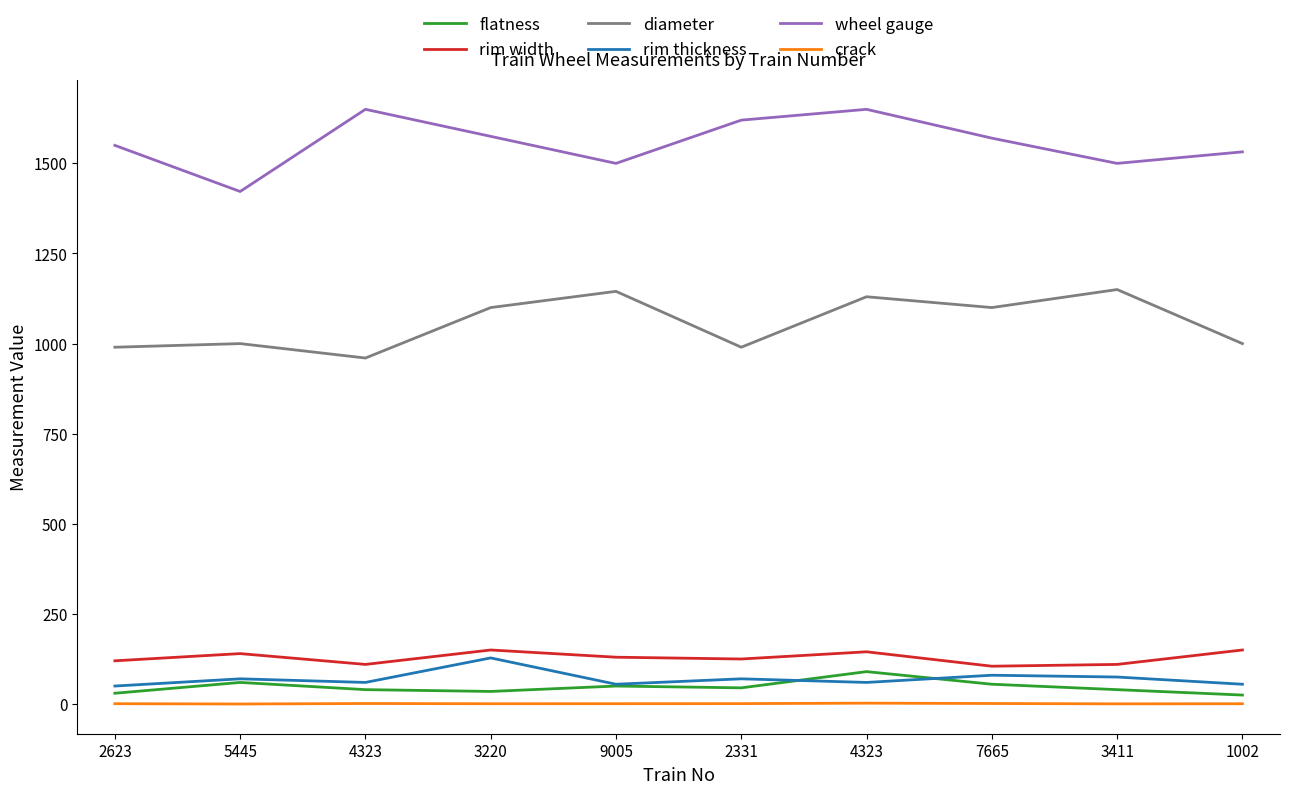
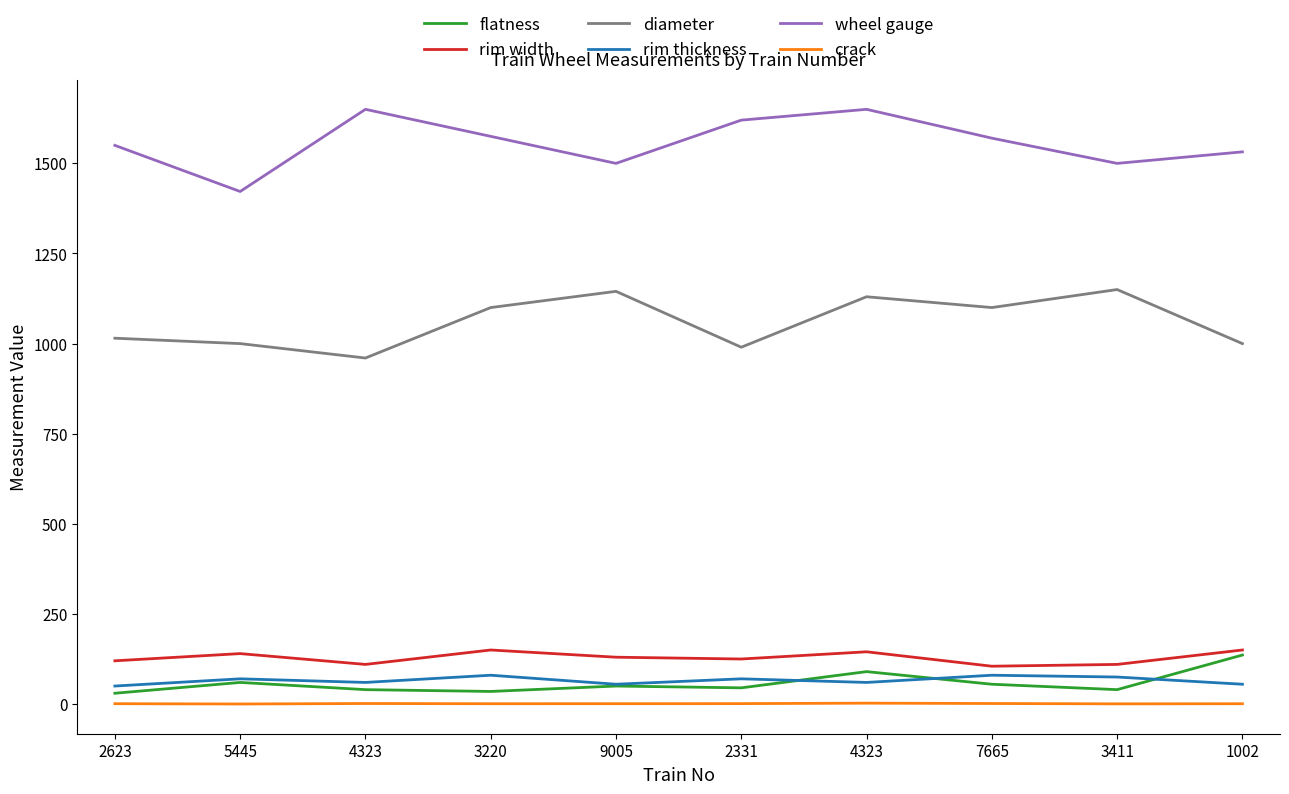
  {
    "flatness": {
      "2623": 30,
      "5445": 60,
      "3220": 40,
      "2331": 50,
      "7665": 60,
      "3411": 40,
-     "1002": 30
+     "1002": 140
    },
    "rim width": {
      "2623": 120,
      "5445": 140,
      "3220": 150,
      "9005": 130,
      "2331": 130,
      "7665": 110,
      "3411": 110,
      "1002": 150
    },
    "diameter": {
-     "2623": 990,
+     "2623": 1020,
      "5445": 1000,
      "3220": 1100,
      "9005": 1150,
      "2331": 990,
      "7665": 1100,
      "3411": 1150,
      "1002": 1000
    },
    "rim thickness": {
      "2623": 50,
      "5445": 70,
-     "3220": 130,
+     "3220": 80,
      "2331": 70,
      "7665": 80,
      "3411": 80,
      "1002": 60
    },
    "wheel gauge": {
      "2623": 1550,
      "5445": 1420,
      "3220": 1580,
      "9005": 1500,
      "2331": 1620,
      "7665": 1570,
      "3411": 1500,
      "1002": 1530
    },
    "crack": {
      "2623": 0,
      "5445": 0,
      "3220": 0,
      "9005": 0,
      "2331": 0,
      "7665": 0,
      "3411": 0,
      "1002": 0
    }
  }
